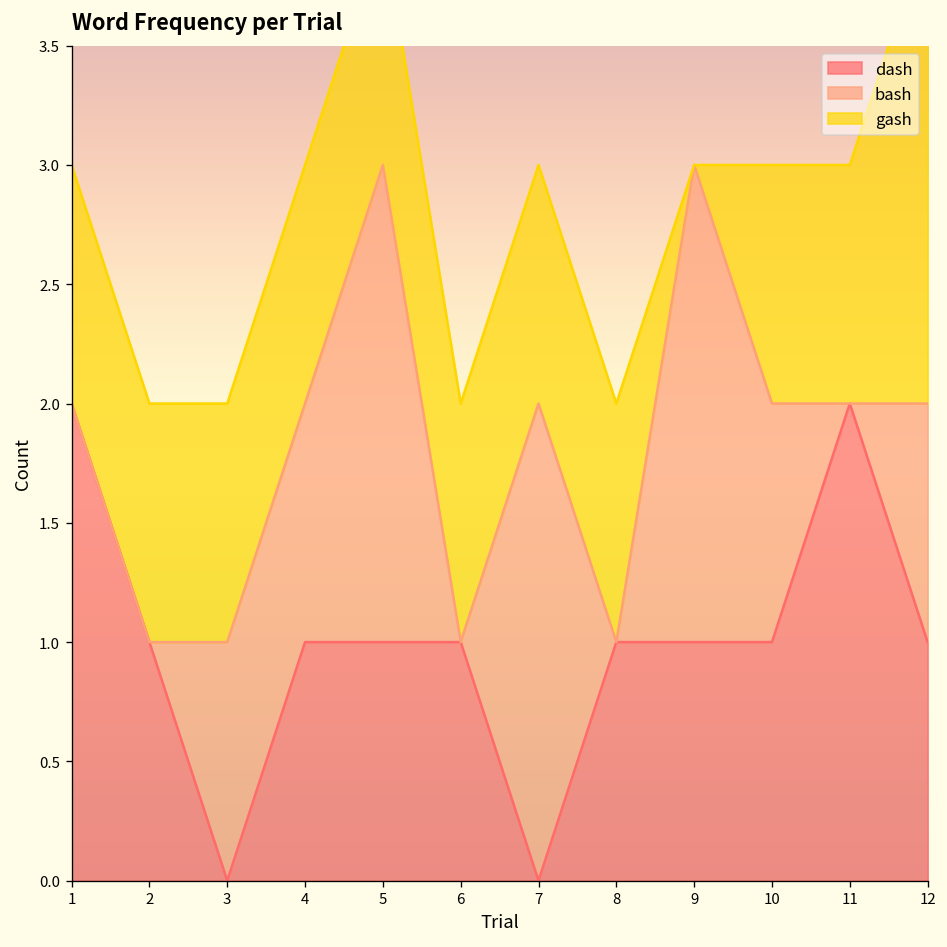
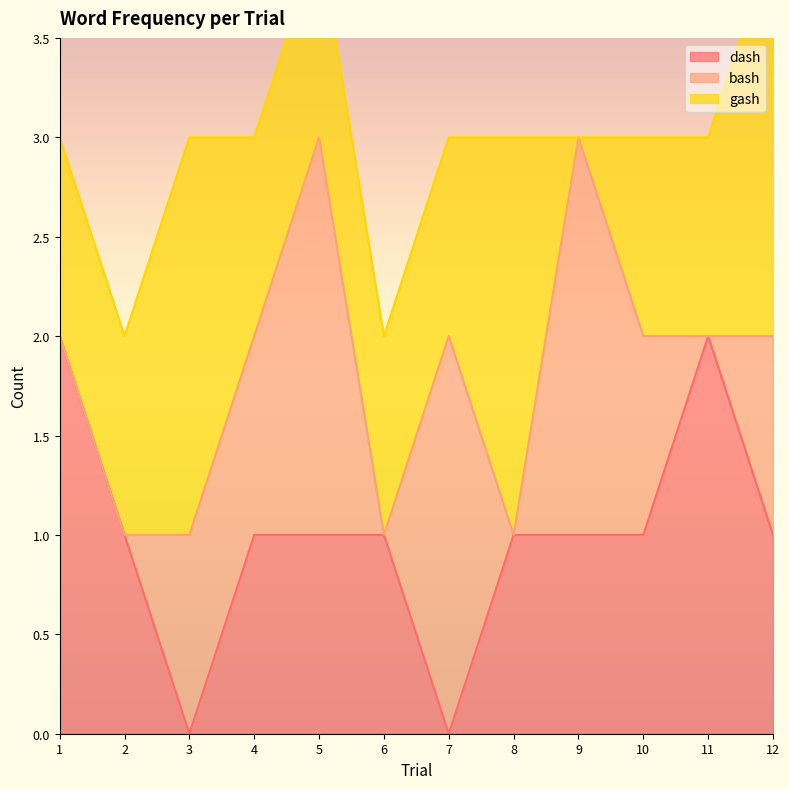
  {
    "gash": {
      "1": 3,
      "2": 2,
-     "3": 1,
+     "3": 2,
      "4": 3,
      "6": 2,
      "7": 3,
-     "8": 1,
+     "8": 2,
      "10": 3,
      "11": 3
    }
  }
